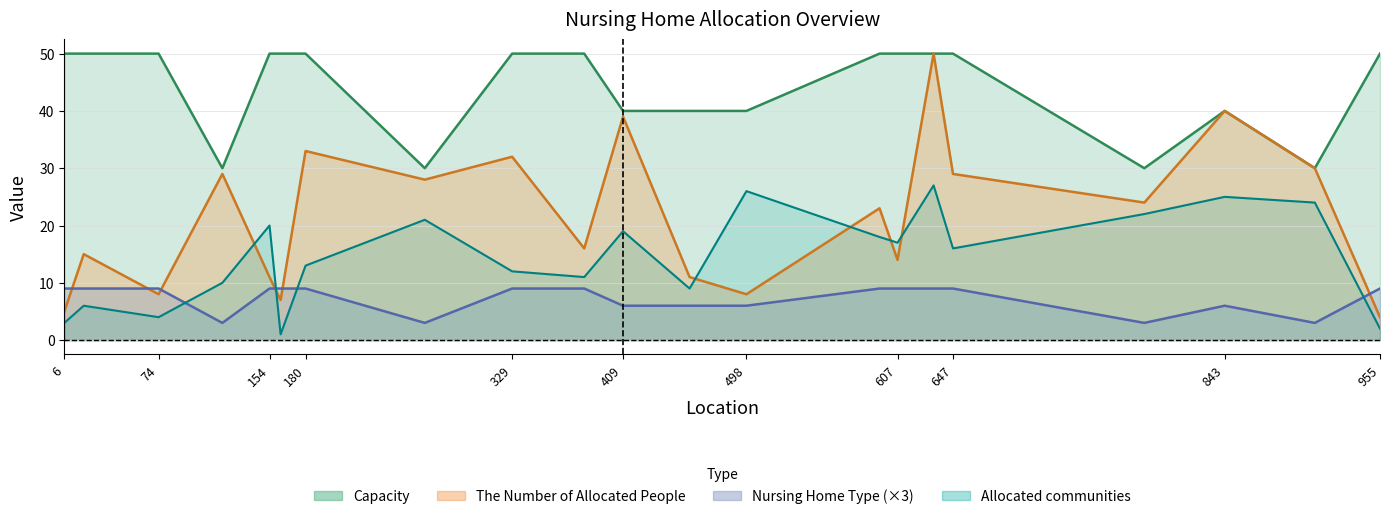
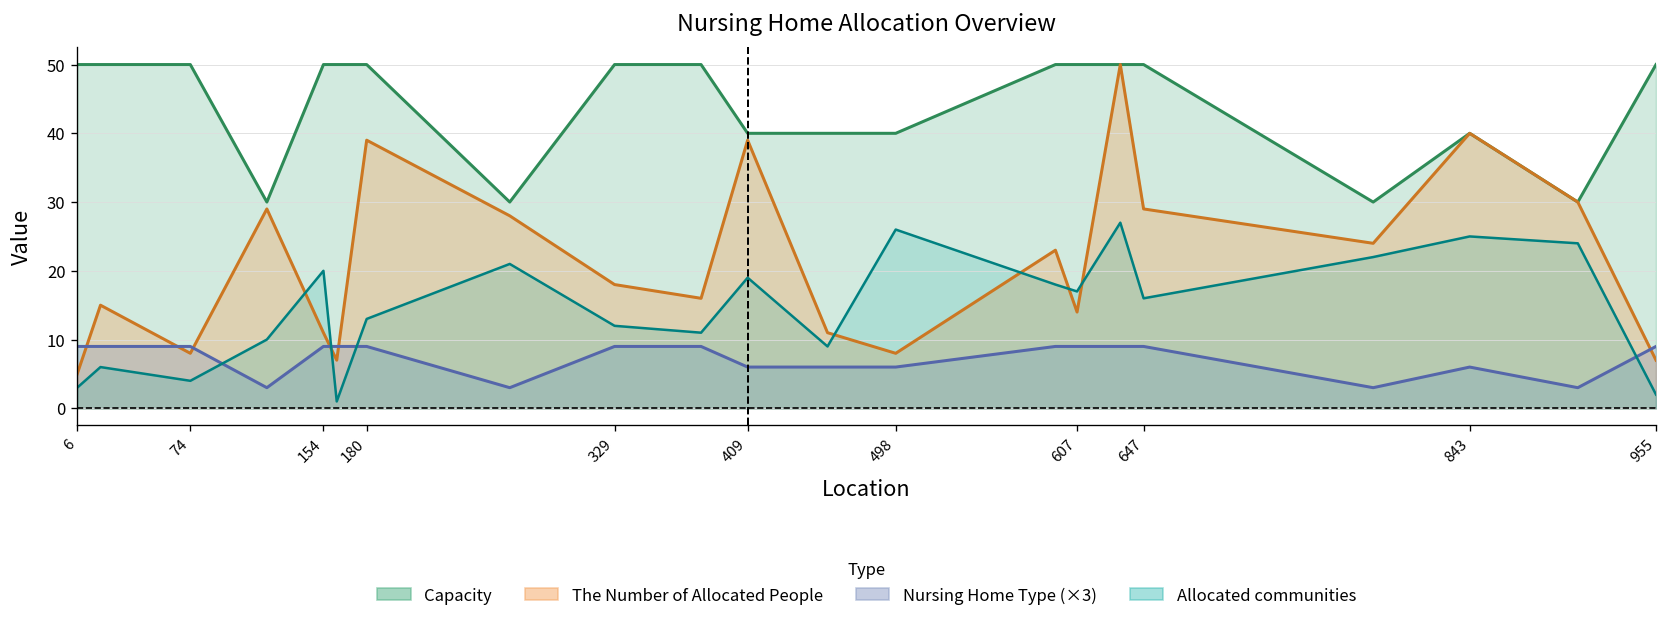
  {
    "The Number of Allocated People": {
      "6": 5,
      "74": 8,
      "154": 11,
-     "180": 33,
-     "329": 32,
+     "180": 39,
+     "329": 18,
      "409": 39,
      "498": 8,
      "607": 14,
      "647": 29,
-     "955": 4
+     "955": 7
    }
  }
